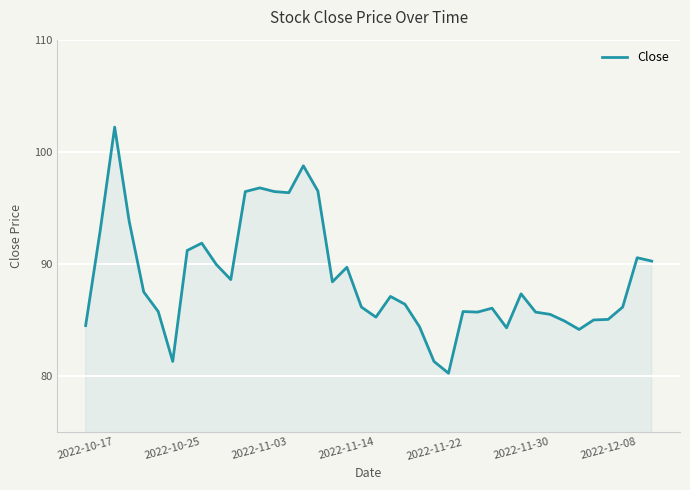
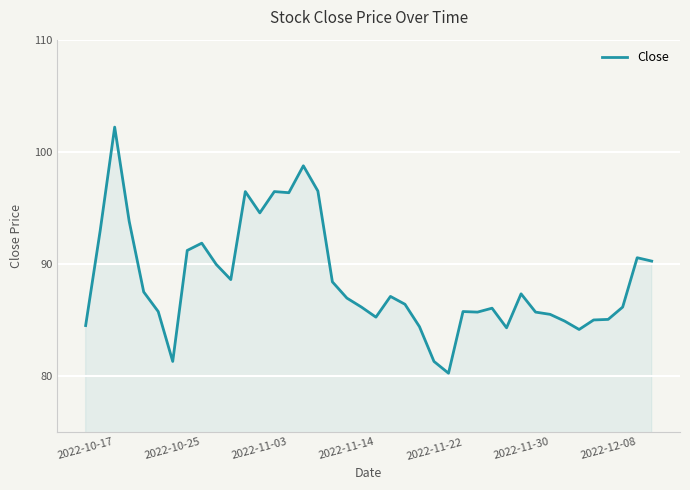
  {
    "2022-10-17": 84.5,
    "2022-10-25": 81.3,
-   "2022-11-03": 96.8,
-   "2022-11-14": 89.7,
+   "2022-11-03": 94.6,
+   "2022-11-14": 87.0,
    "2022-11-22": 81.3,
    "2022-11-30": 87.3,
    "2022-12-08": 85.1
  }
